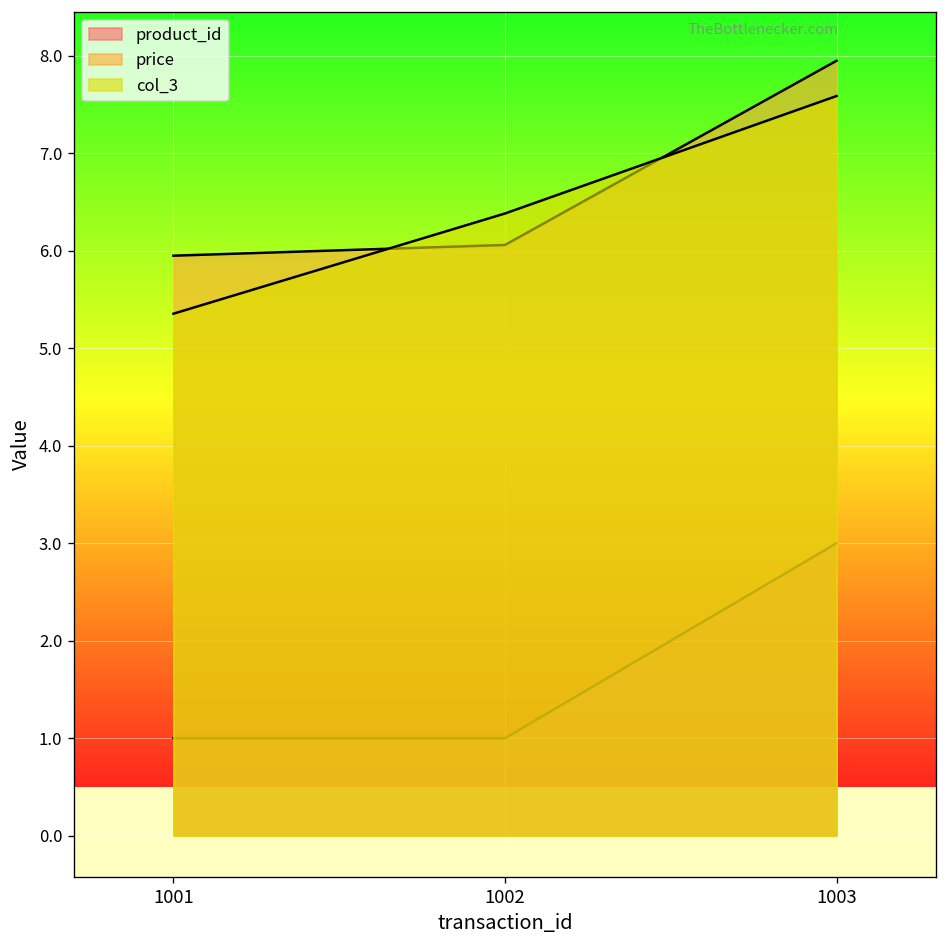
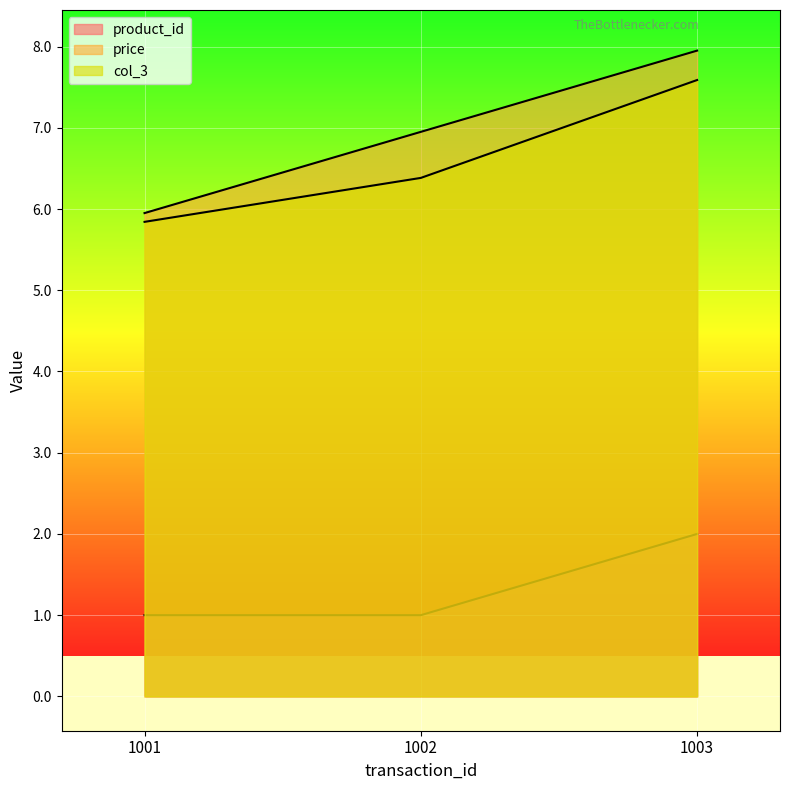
  {
    "product_id": {
      "1001": 1,
      "1002": 1,
-     "1003": 3
+     "1003": 2
    },
    "price": {
      "1001": 6.0,
-     "1002": 6.1,
+     "1002": 7.0,
      "1003": 8.0
    },
    "col_3": {
-     "1001": 5.4,
+     "1001": 5.8,
      "1002": 6.4,
      "1003": 7.6
    }
  }
